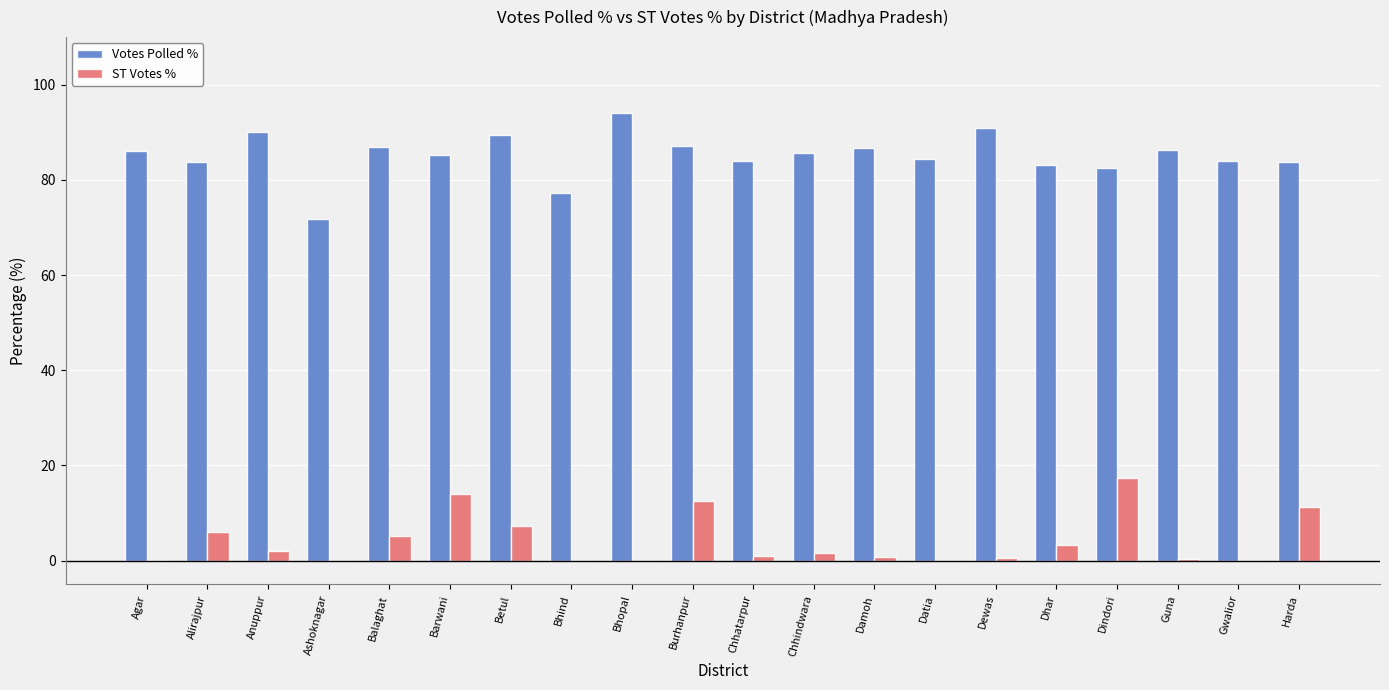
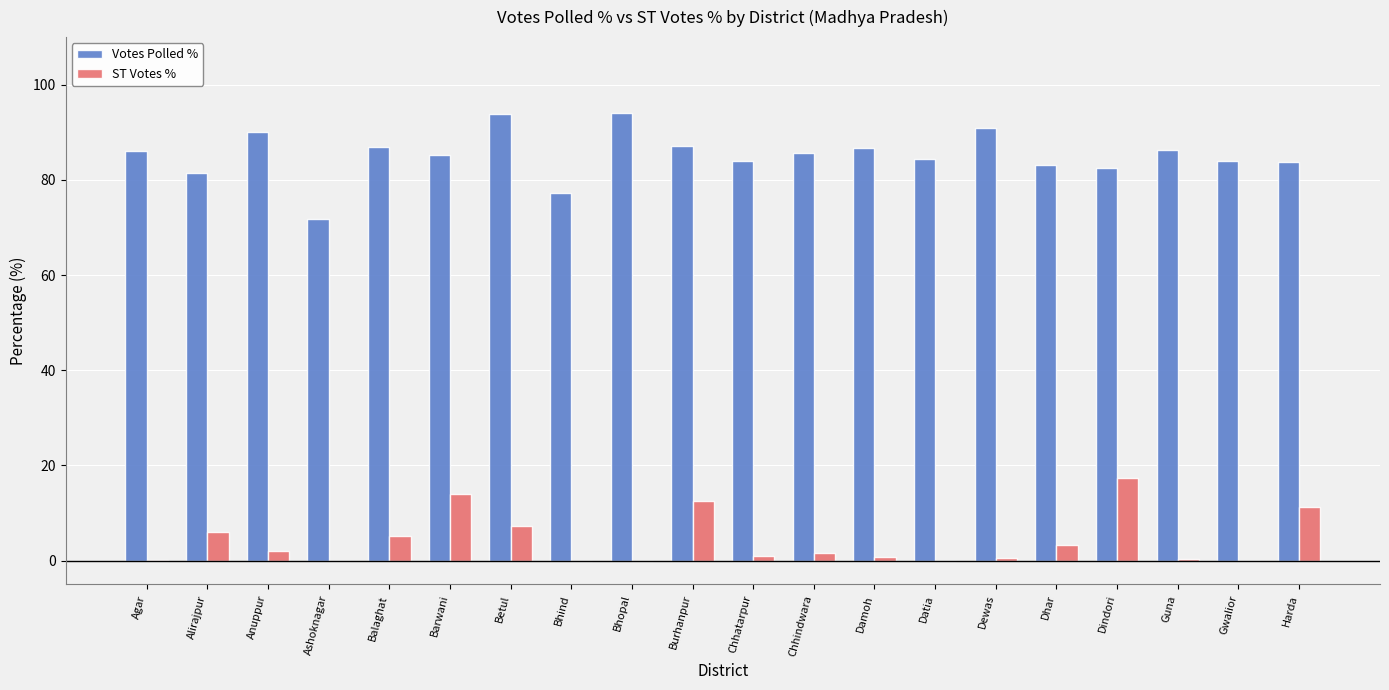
  {
    "Votes Polled %": {
      "Agar": 86,
-     "Alirajpur": 84,
+     "Alirajpur": 81,
      "Anuppur": 90,
      "Ashoknagar": 72,
      "Balaghat": 87,
      "Barwani": 85,
-     "Betul": 89,
+     "Betul": 94,
      "Bhind": 77,
      "Bhopal": 94,
      "Burhanpur": 87,
      "Chhatarpur": 84,
      "Chhindwara": 86,
      "Damoh": 87,
      "Datia": 84,
      "Dewas": 91,
      "Dhar": 83,
      "Dindori": 82,
      "Guna": 86,
      "Gwalior": 84,
      "Harda": 84
    },
    "ST Votes %": {
      "Alirajpur": 6,
      "Anuppur": 2,
      "Ashoknagar": 0,
      "Balaghat": 5,
      "Barwani": 14,
      "Betul": 7,
      "Bhind": 0,
      "Bhopal": 0,
      "Burhanpur": 12,
      "Chhatarpur": 1,
      "Chhindwara": 2,
      "Damoh": 1,
      "Datia": 0,
      "Dewas": 1,
      "Dhar": 3,
      "Dindori": 17,
      "Gwalior": 0,
      "Harda": 11
    }
  }
